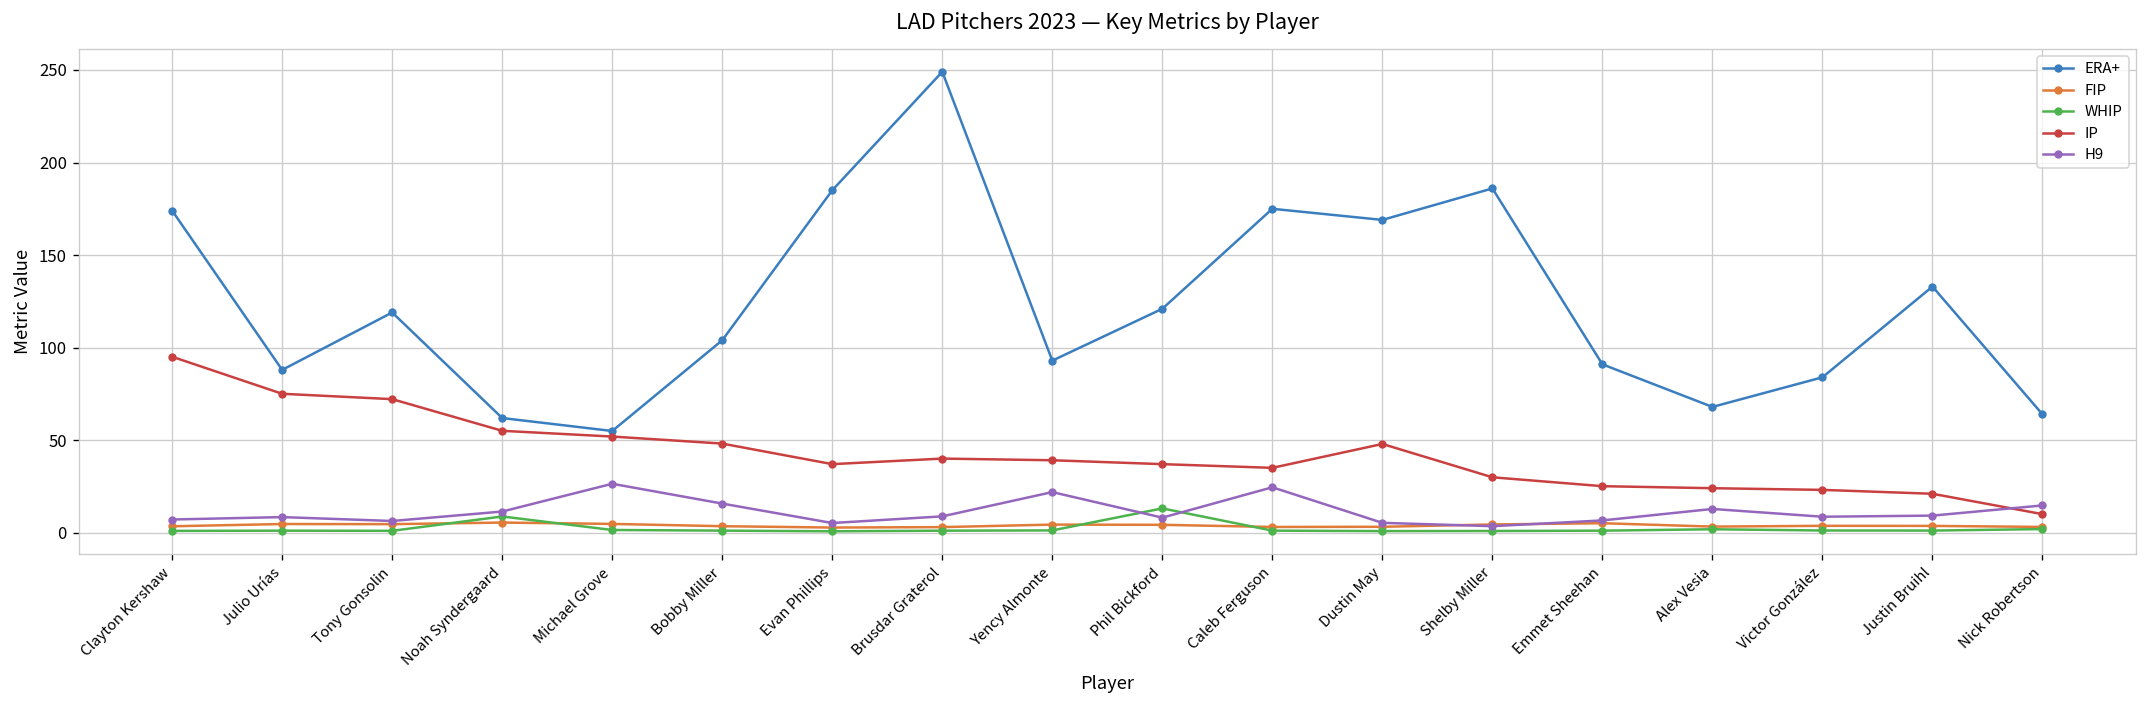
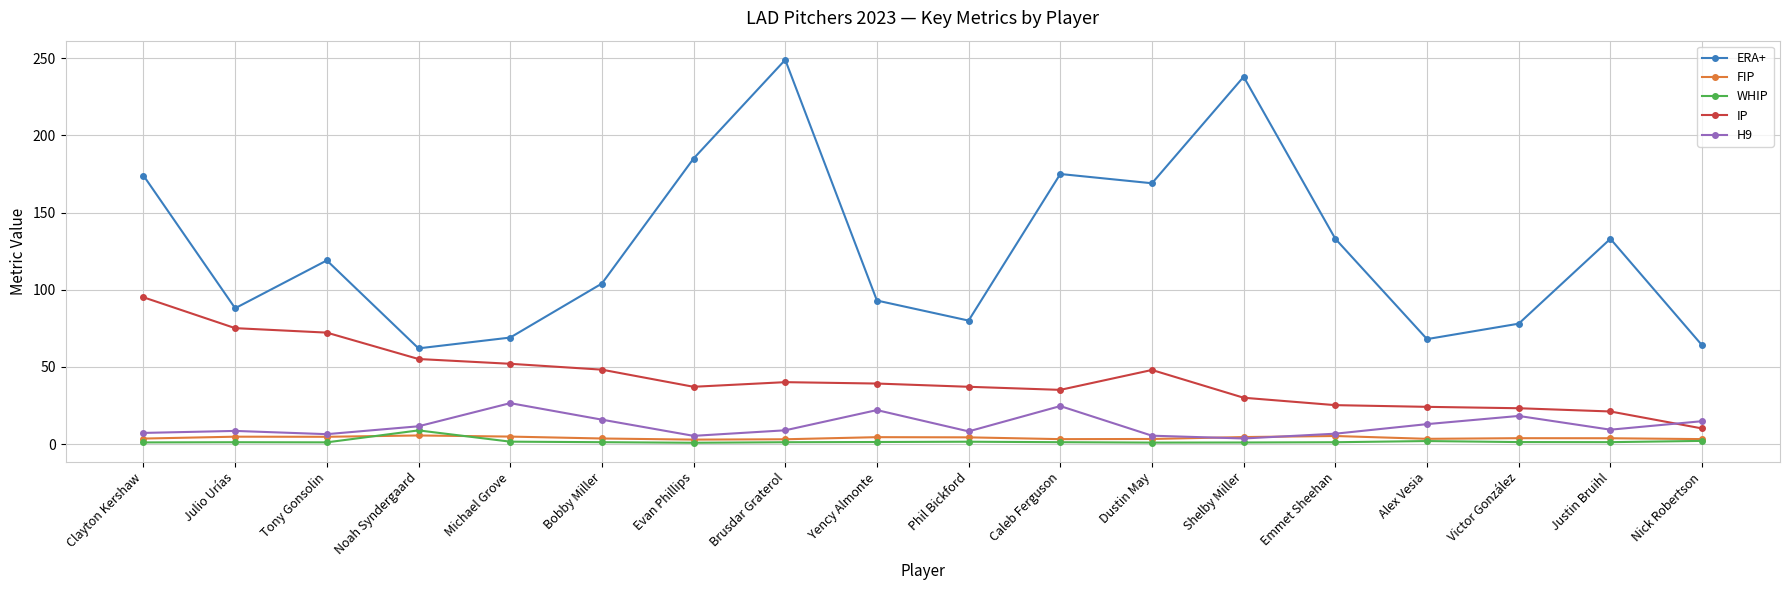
  {
    "ERA+": {
      "Clayton Kershaw": 174,
      "Julio Urías": 88,
      "Tony Gonsolin": 119,
      "Noah Syndergaard": 62,
-     "Michael Grove": 55,
+     "Michael Grove": 69,
      "Bobby Miller": 104,
      "Evan Phillips": 185,
      "Brusdar Graterol": 249,
      "Yency Almonte": 93,
-     "Phil Bickford": 121,
+     "Phil Bickford": 80,
      "Caleb Ferguson": 175,
      "Dustin May": 169,
-     "Shelby Miller": 186,
-     "Emmet Sheehan": 91,
+     "Shelby Miller": 238,
+     "Emmet Sheehan": 133,
      "Alex Vesia": 68,
-     "Victor González": 84,
+     "Victor González": 78,
      "Justin Bruihl": 133,
      "Nick Robertson": 64
    },
    "FIP": {
      "Clayton Kershaw": 4,
      "Julio Urías": 5,
      "Tony Gonsolin": 5,
      "Noah Syndergaard": 6,
      "Michael Grove": 5,
      "Bobby Miller": 4,
      "Evan Phillips": 3,
      "Brusdar Graterol": 3,
      "Yency Almonte": 4,
      "Phil Bickford": 4,
      "Caleb Ferguson": 3,
      "Dustin May": 3,
      "Victor González": 4,
      "Justin Bruihl": 4
    },
    "WHIP": {
      "Clayton Kershaw": 1,
      "Julio Urías": 1,
      "Tony Gonsolin": 1,
      "Noah Syndergaard": 9,
      "Michael Grove": 2,
      "Bobby Miller": 1,
      "Evan Phillips": 1,
      "Brusdar Graterol": 1,
      "Yency Almonte": 1,
-     "Phil Bickford": 13,
+     "Phil Bickford": 2,
      "Caleb Ferguson": 1,
      "Dustin May": 1,
      "Shelby Miller": 1,
      "Emmet Sheehan": 1,
      "Victor González": 1,
      "Justin Bruihl": 1
    },
    "IP": {
      "Clayton Kershaw": 95,
      "Julio Urías": 75,
      "Tony Gonsolin": 72,
      "Noah Syndergaard": 55,
      "Michael Grove": 52,
      "Bobby Miller": 48,
      "Evan Phillips": 37,
      "Brusdar Graterol": 40,
      "Yency Almonte": 39,
      "Phil Bickford": 37,
      "Caleb Ferguson": 35,
      "Dustin May": 48,
      "Shelby Miller": 30,
      "Emmet Sheehan": 25,
      "Alex Vesia": 24,
      "Victor González": 23,
      "Justin Bruihl": 21,
      "Nick Robertson": 10
    },
    "H9": {
      "Clayton Kershaw": 7,
      "Julio Urías": 9,
      "Tony Gonsolin": 6,
      "Noah Syndergaard": 12,
      "Michael Grove": 27,
      "Bobby Miller": 16,
      "Evan Phillips": 5,
      "Brusdar Graterol": 9,
      "Yency Almonte": 22,
      "Phil Bickford": 8,
      "Caleb Ferguson": 25,
      "Dustin May": 5,
      "Alex Vesia": 13,
-     "Victor González": 9,
+     "Victor González": 18,
      "Justin Bruihl": 9,
      "Nick Robertson": 15
    }
  }
